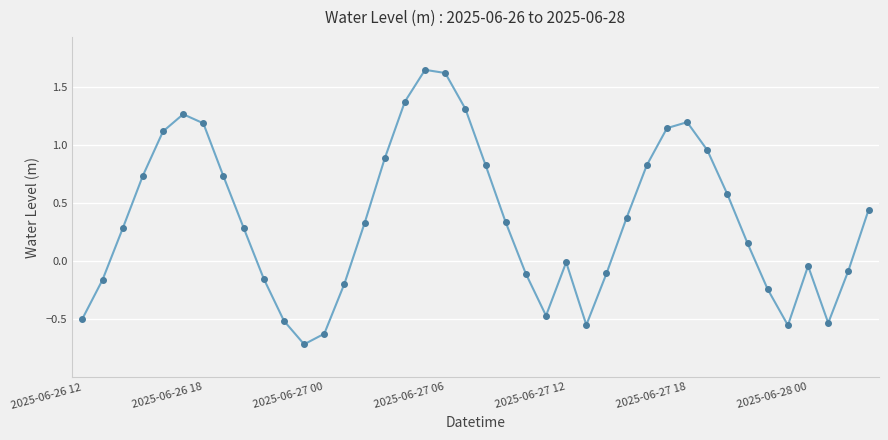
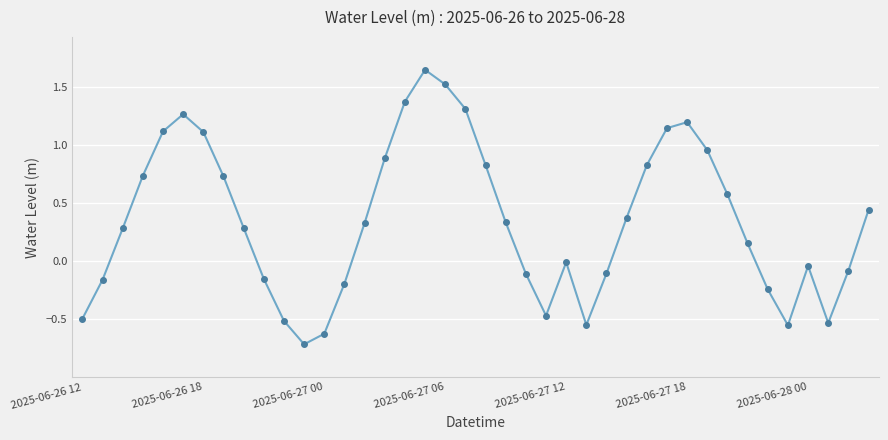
  {
    "2025-06-26 12": -0.49,
-   "2025-06-26 18": 1.19,
+   "2025-06-26 18": 1.12,
    "2025-06-27 00": -0.62,
-   "2025-06-27 06": 1.62,
+   "2025-06-27 06": 1.53,
    "2025-06-27 12": -0.01,
    "2025-06-27 18": 1.20,
    "2025-06-28 00": -0.04
  }
